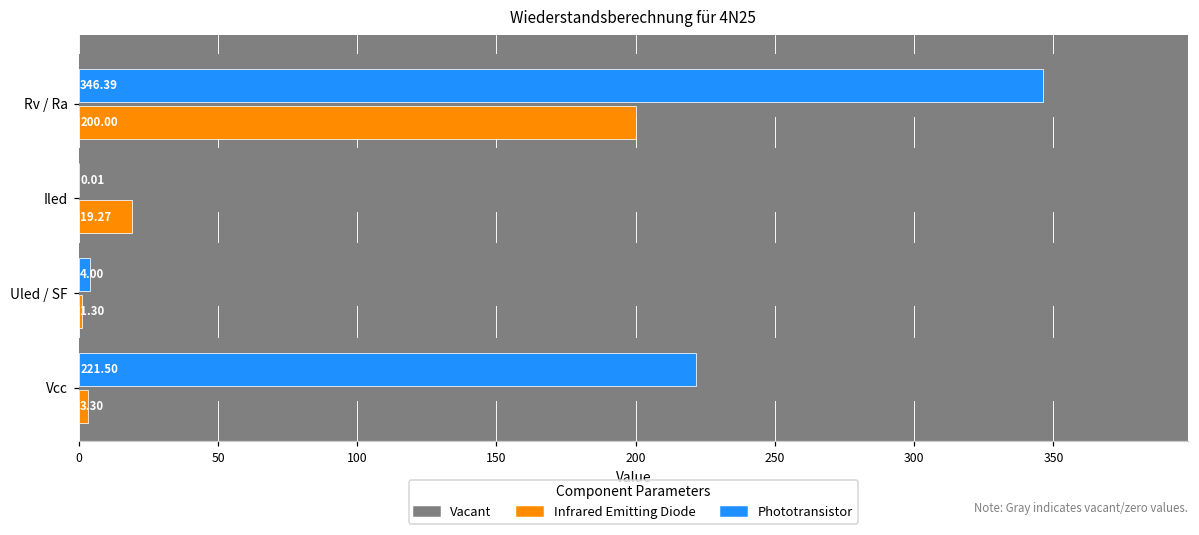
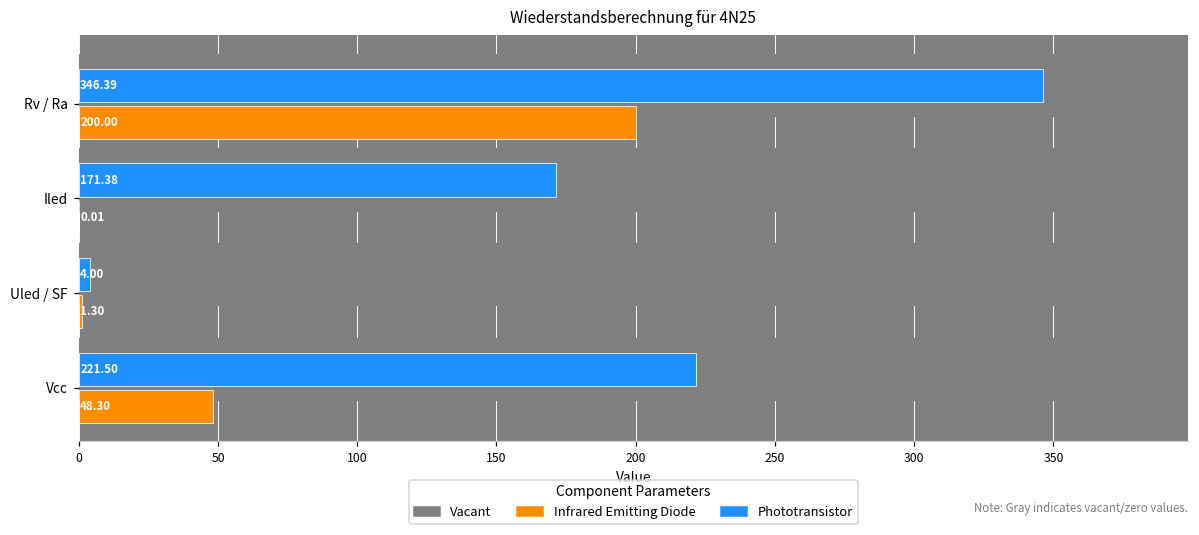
  {
    "Infrared Emitting Diode": {
      "Rv / Ra": 200.00,
-     "Iled": 19.27,
+     "Iled": 0.01,
      "Uled / SF": 1.30,
-     "Vcc": 3.30
+     "Vcc": 48.30
    },
    "Phototransistor": {
-     "Iled": 0.01
+     "Iled": 171.38
    }
  }
